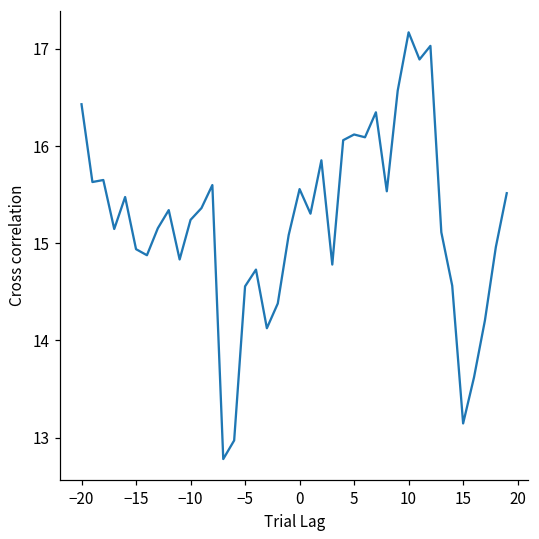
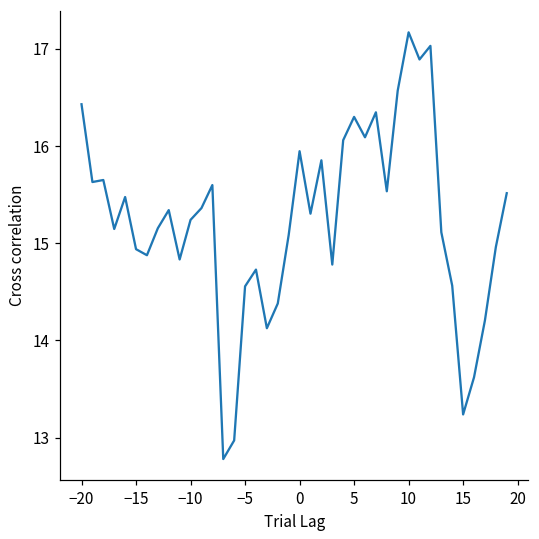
  {
    "−20": 16.4,
    "−15": 14.9,
    "−10": 15.2,
    "−5": 14.6,
-   "0": 15.6,
-   "5": 16.1,
+   "0": 15.9,
+   "5": 16.3,
    "10": 17.2,
-   "15": 13.1
+   "15": 13.2
  }
